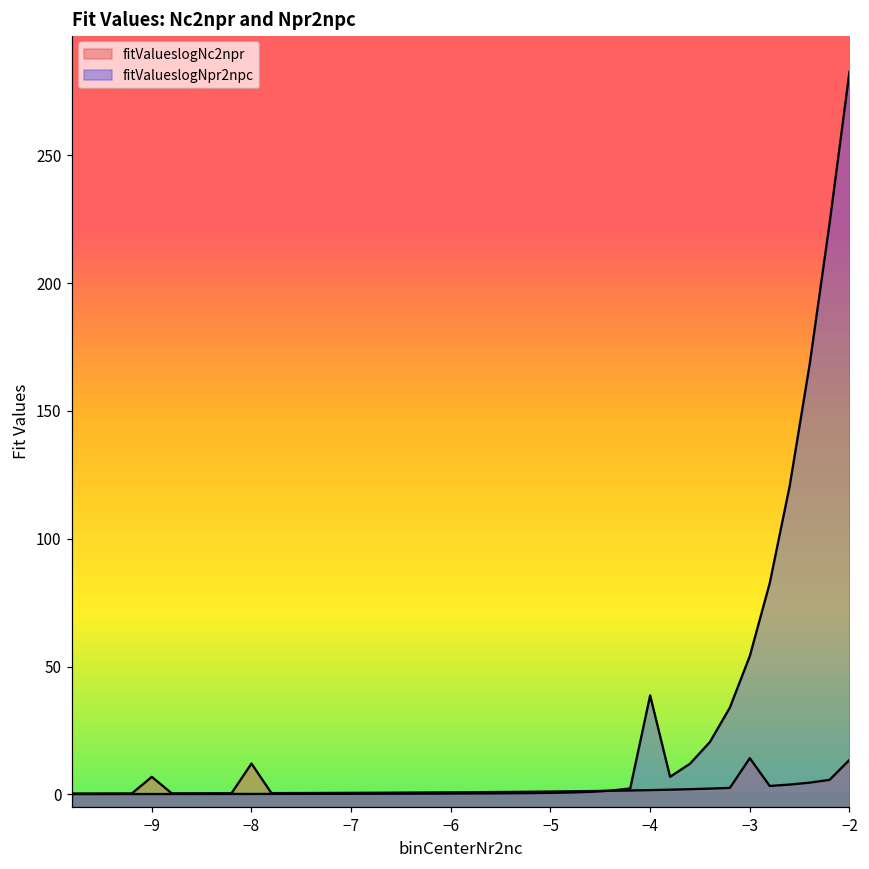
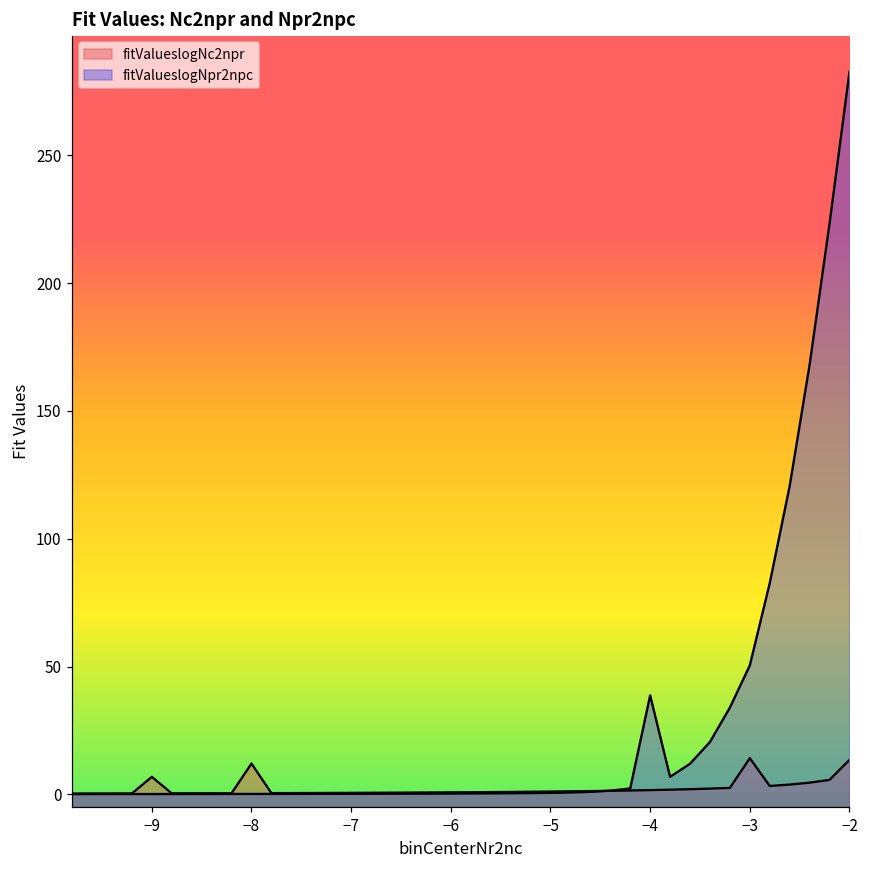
  {
    "fitValueslogNc2npr": {
      "−9": 7,
      "−8": 12,
      "−4": 2,
      "−3": 14,
      "−2": 13
    },
    "fitValueslogNpr2npc": {
      "−4": 39,
-     "−3": 54,
+     "−3": 50,
      "−2": 283
    }
  }
